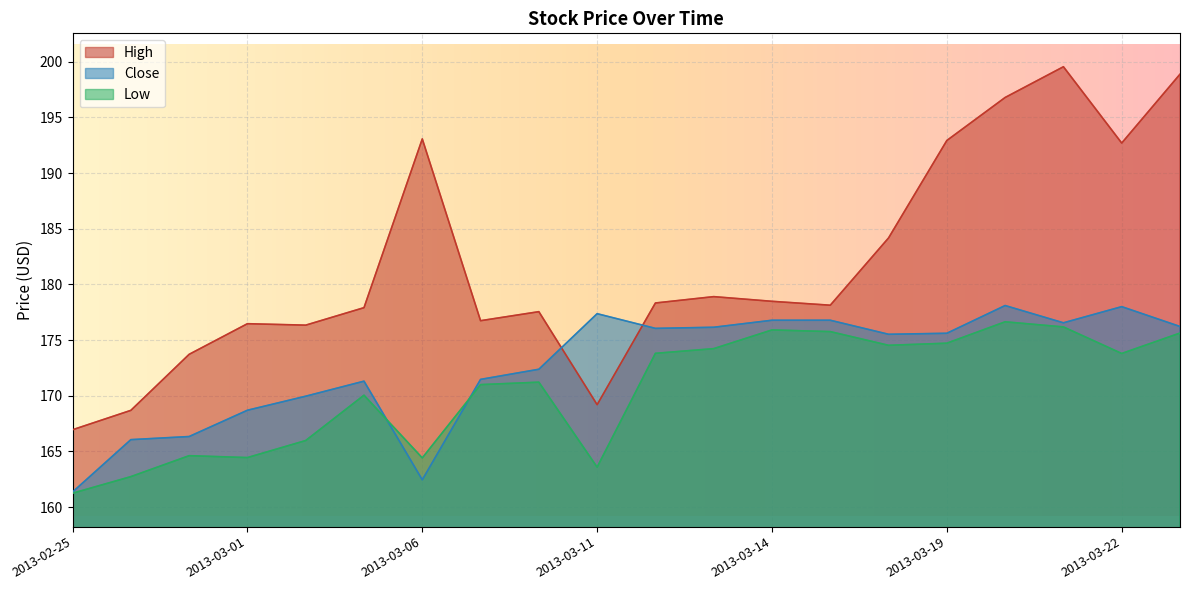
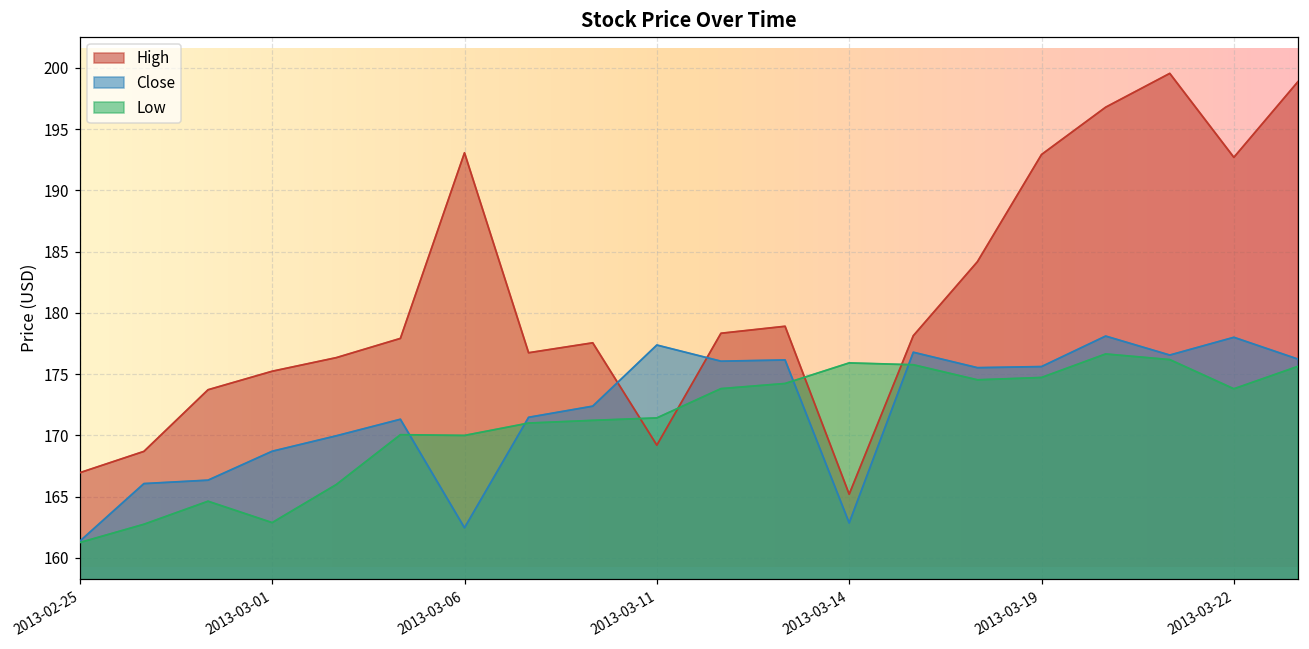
  {
    "High": {
      "2013-02-25": 166.9,
-     "2013-03-01": 176.5,
+     "2013-03-01": 175.2,
      "2013-03-06": 193.1,
      "2013-03-11": 169.2,
-     "2013-03-14": 178.5,
+     "2013-03-14": 165.2,
      "2013-03-19": 192.9,
      "2013-03-22": 192.7
    },
    "Close": {
      "2013-03-01": 168.7,
      "2013-03-06": 162.5,
      "2013-03-11": 177.4,
-     "2013-03-14": 176.8,
+     "2013-03-14": 162.8,
      "2013-03-19": 175.6,
      "2013-03-22": 178.0
    },
    "Low": {
-     "2013-03-01": 164.4,
-     "2013-03-06": 164.4,
-     "2013-03-11": 163.6,
+     "2013-03-01": 162.9,
+     "2013-03-06": 170.0,
+     "2013-03-11": 171.4,
      "2013-03-14": 175.9,
      "2013-03-19": 174.7,
      "2013-03-22": 173.8
    }
  }
